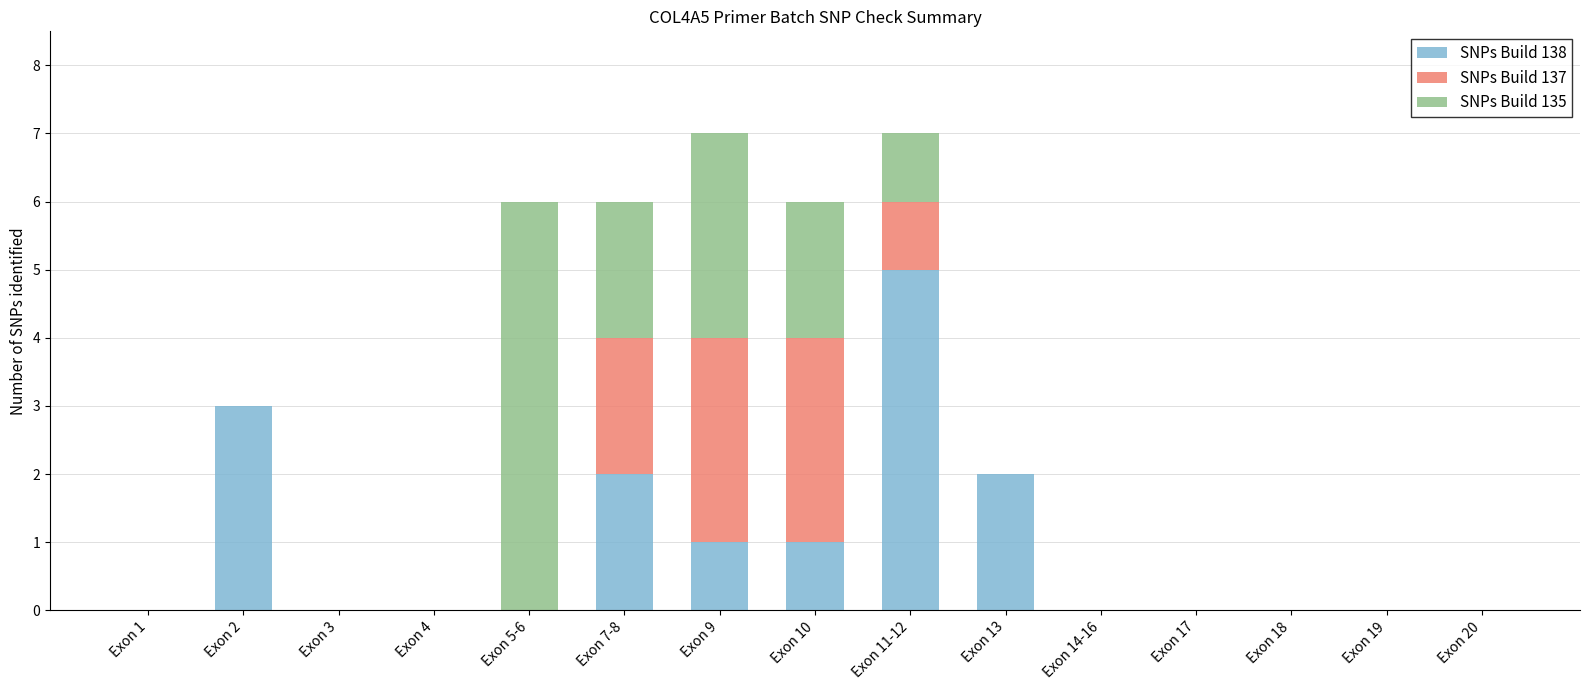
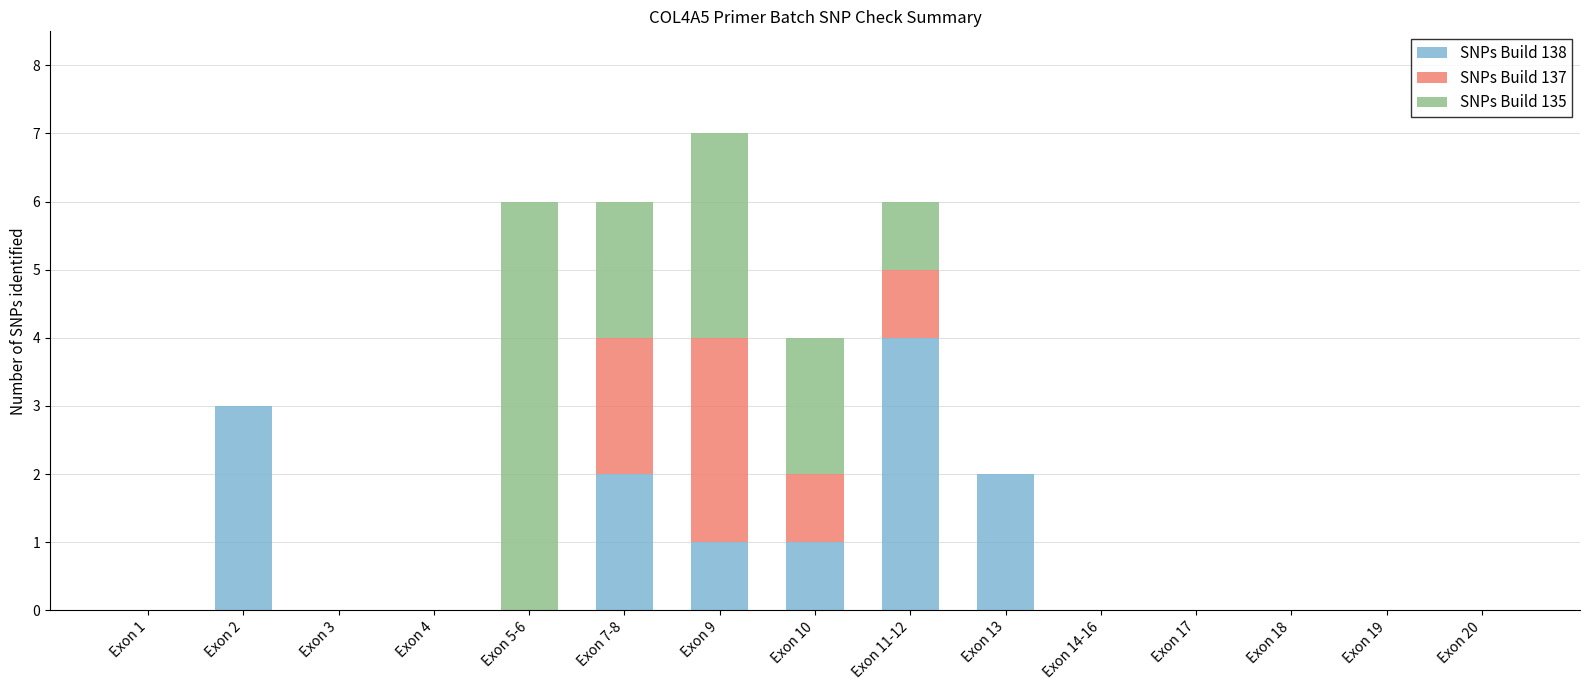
  {
    "SNPs Build 138": {
      "Exon 1": 0,
      "Exon 2": 3,
      "Exon 3": 0,
      "Exon 4": 0,
      "Exon 5-6": 0,
      "Exon 7-8": 2,
      "Exon 9": 1,
      "Exon 10": 1,
-     "Exon 11-12": 5,
+     "Exon 11-12": 4,
      "Exon 13": 2,
      "Exon 14-16": 0,
      "Exon 17": 0,
      "Exon 18": 0,
      "Exon 19": 0,
      "Exon 20": 0
    },
    "SNPs Build 137": {
      "Exon 1": 0,
      "Exon 2": 0,
      "Exon 3": 0,
      "Exon 4": 0,
      "Exon 5-6": 0,
      "Exon 7-8": 2,
      "Exon 9": 3,
-     "Exon 10": 3,
+     "Exon 10": 1,
      "Exon 11-12": 1,
      "Exon 13": 0,
      "Exon 14-16": 0,
      "Exon 17": 0,
      "Exon 18": 0,
      "Exon 19": 0,
      "Exon 20": 0
    },
    "SNPs Build 135": {
      "Exon 1": 0,
      "Exon 2": 0,
      "Exon 3": 0,
      "Exon 4": 0,
      "Exon 5-6": 6,
      "Exon 7-8": 2,
      "Exon 9": 3,
      "Exon 10": 2,
      "Exon 11-12": 1,
      "Exon 13": 0,
      "Exon 14-16": 0,
      "Exon 17": 0,
      "Exon 18": 0,
      "Exon 19": 0,
      "Exon 20": 0
    }
  }
